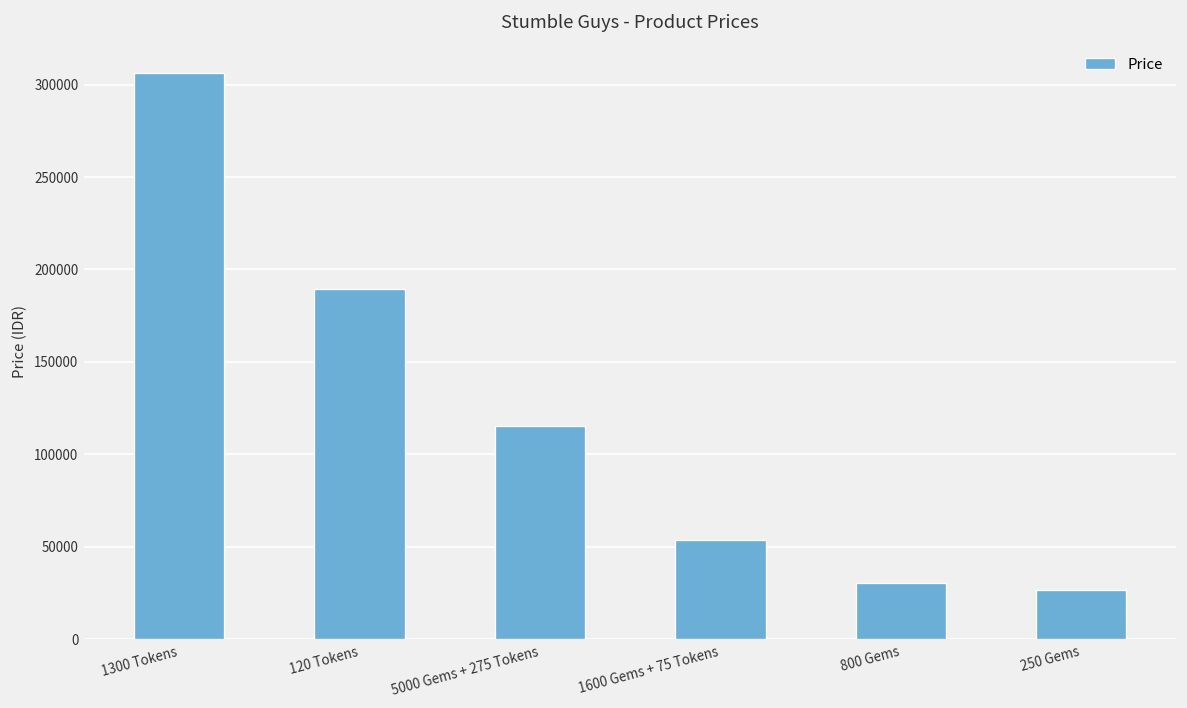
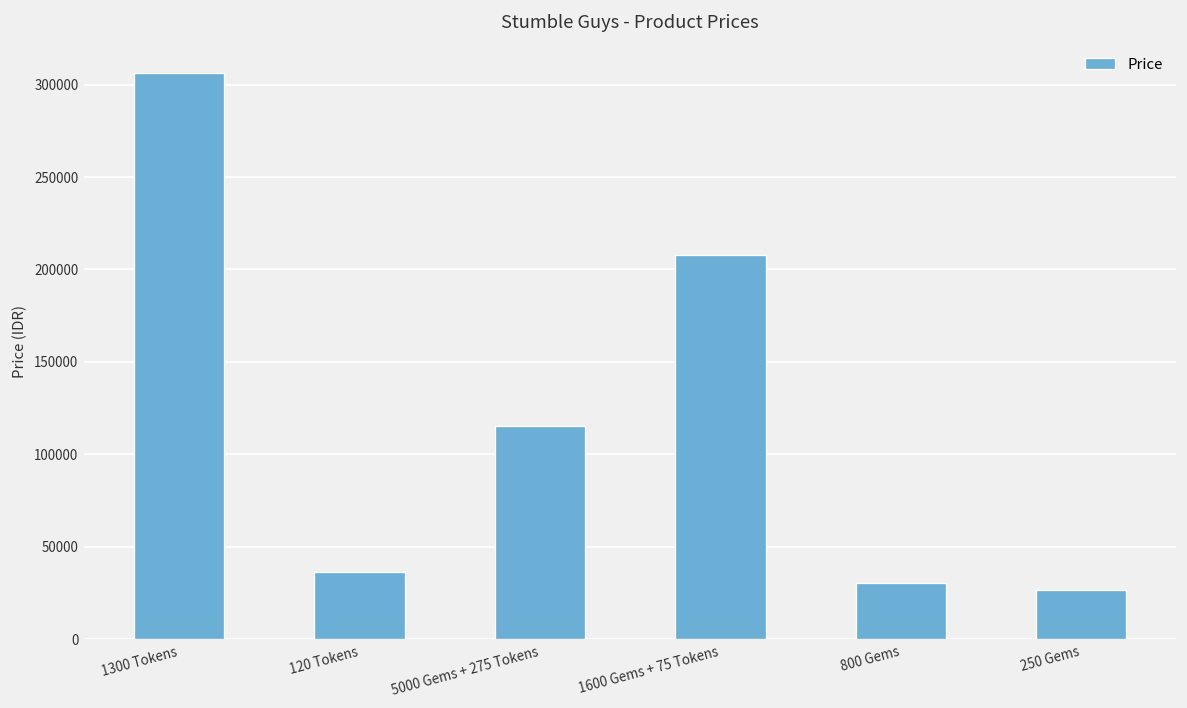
  {
    "1300 Tokens": 306000,
-   "120 Tokens": 189000,
+   "120 Tokens": 36000,
    "5000 Gems + 275 Tokens": 115000,
-   "1600 Gems + 75 Tokens": 54000,
+   "1600 Gems + 75 Tokens": 208000,
    "800 Gems": 31000,
    "250 Gems": 27000
  }
